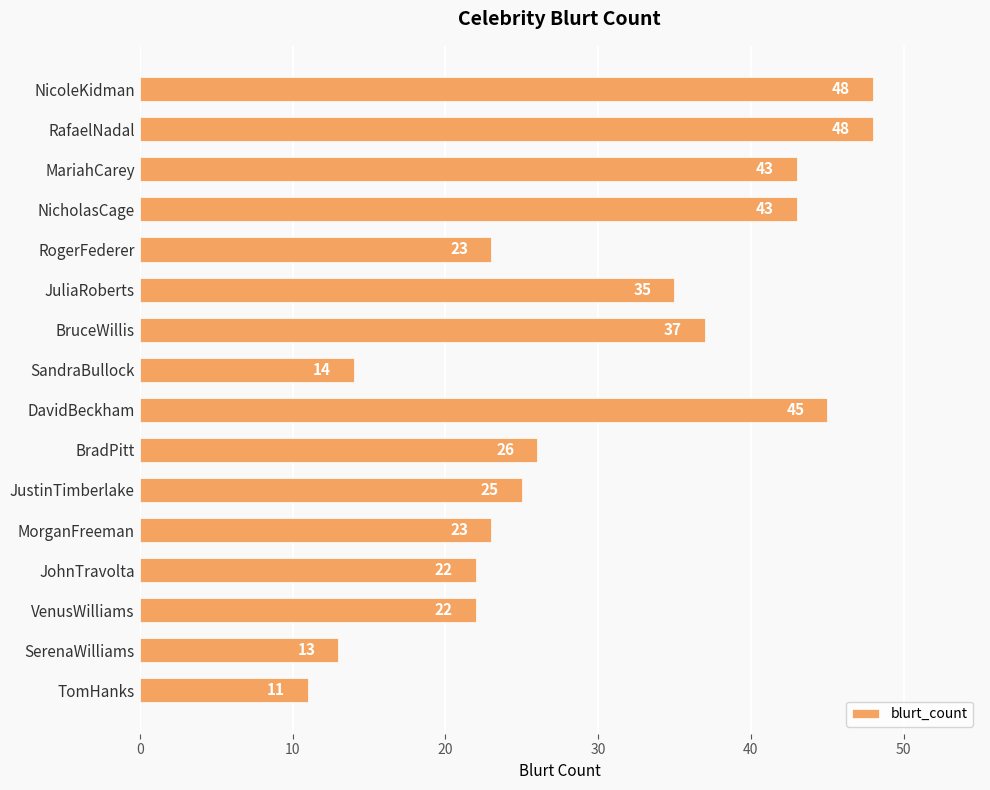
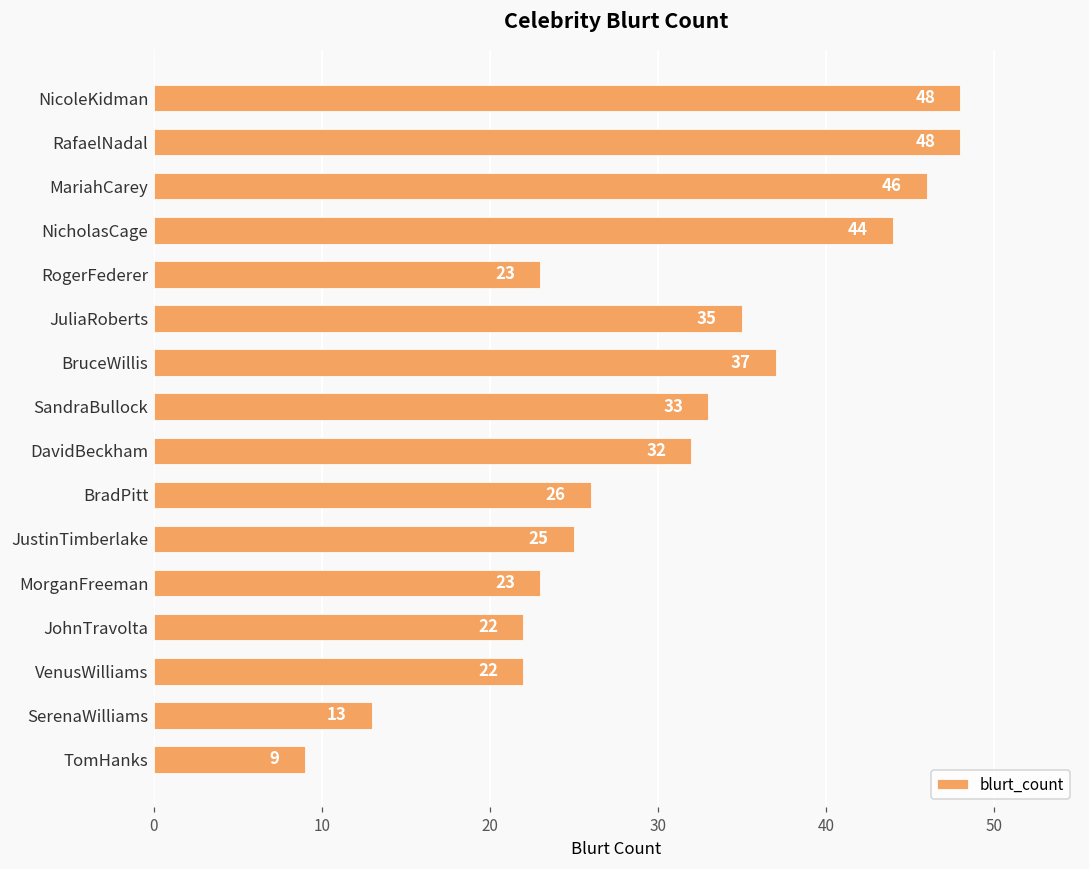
  {
    "NicoleKidman": 48,
    "RafaelNadal": 48,
-   "MariahCarey": 43,
-   "NicholasCage": 43,
+   "MariahCarey": 46,
+   "NicholasCage": 44,
    "RogerFederer": 23,
    "JuliaRoberts": 35,
    "BruceWillis": 37,
-   "SandraBullock": 14,
-   "DavidBeckham": 45,
+   "SandraBullock": 33,
+   "DavidBeckham": 32,
    "BradPitt": 26,
    "JustinTimberlake": 25,
    "MorganFreeman": 23,
    "JohnTravolta": 22,
    "VenusWilliams": 22,
    "SerenaWilliams": 13,
-   "TomHanks": 11
+   "TomHanks": 9
  }
